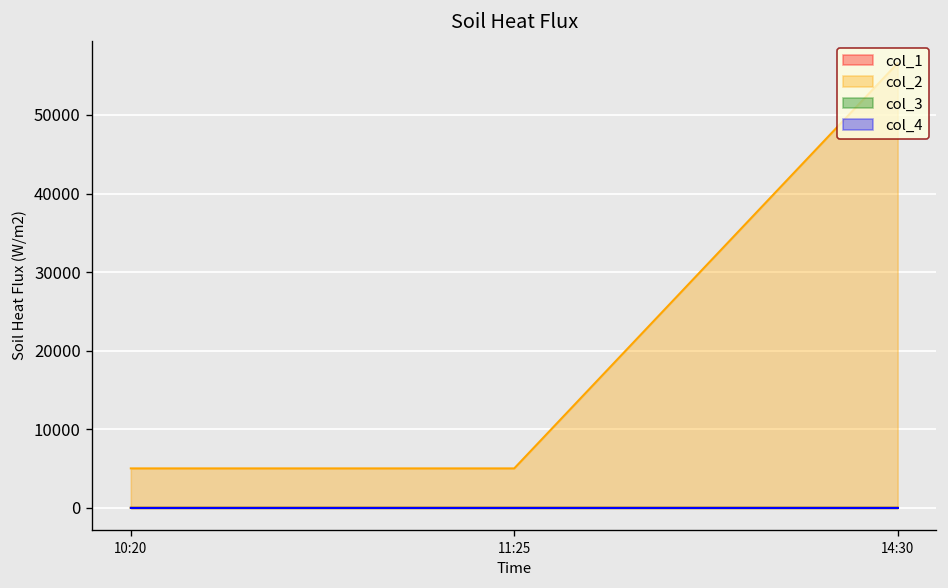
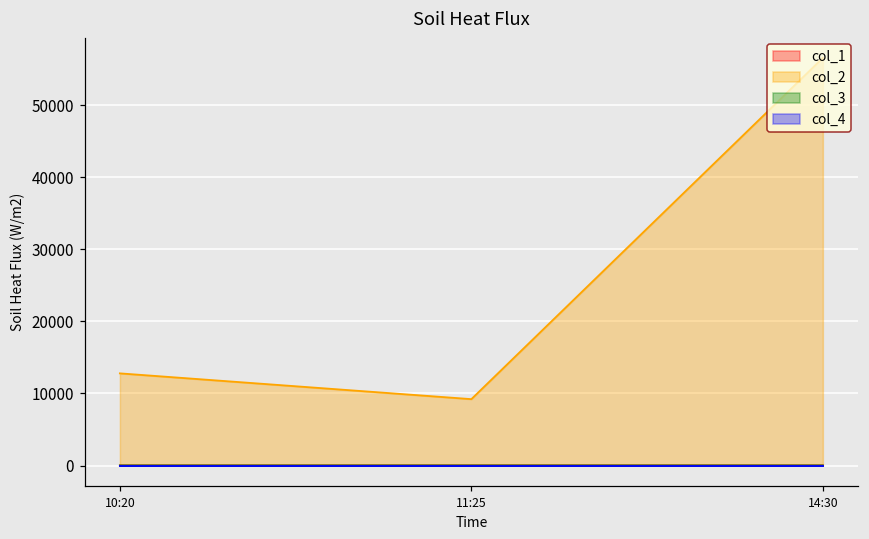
  {
    "col_2": {
-     "10:20": 5000,
-     "11:25": 5000
+     "10:20": 13000,
+     "11:25": 9000
    },
    "col_4": {
      "10:20": 0,
      "11:25": 0,
      "14:30": 0
    }
  }
